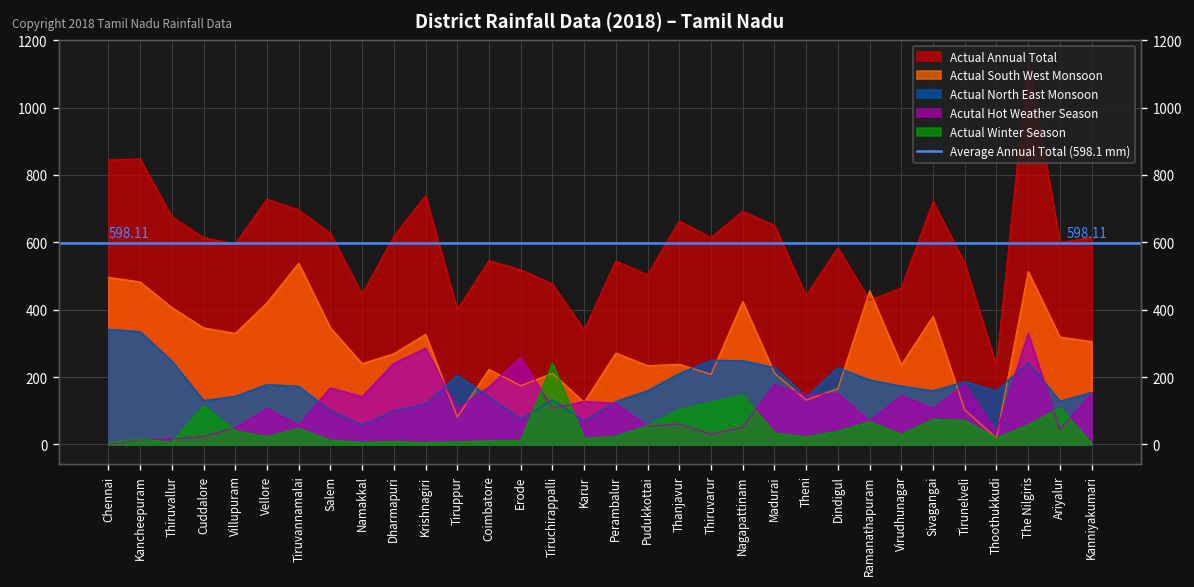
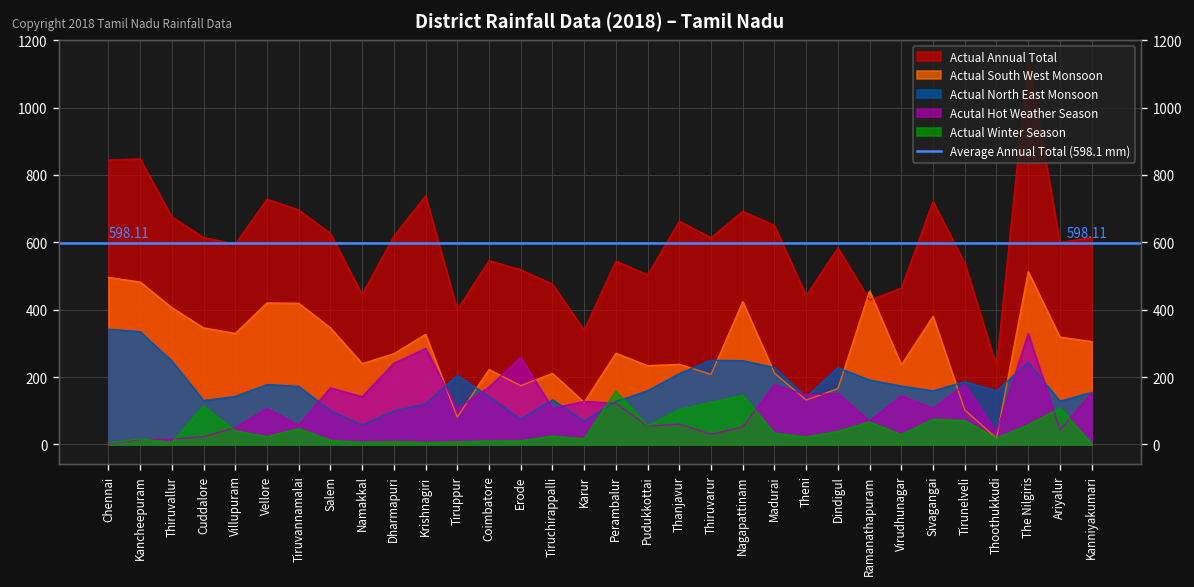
  {
    "Actual Annual Total": {
      "Chennai": 840,
      "Kancheepuram": 850,
      "Cuddalore": 610,
      "Villupuram": 590,
      "Vellore": 730,
      "Tiruvannamalai": 700,
      "Salem": 630,
      "Namakkal": 450,
      "Dharmapuri": 620,
      "Krishnagiri": 740,
      "Tiruppur": 400,
      "Coimbatore": 550,
      "Erode": 520,
      "Tiruchirappalli": 480,
      "Karur": 340,
      "Perambalur": 540,
      "Pudukkottai": 500,
      "Thanjavur": 660,
      "Thiruvarur": 610,
      "Nagapattinam": 690,
      "Madurai": 650,
      "Theni": 440,
      "Dindigul": 580,
      "Ramanathapuram": 430,
      "Virudhunagar": 460,
      "Sivagangai": 720,
      "Tirunelveli": 540,
      "Thoothukkudi": 230,
      "Ariyalur": 600
    },
    "Actual South West Monsoon": {
      "Chennai": 500,
      "Kancheepuram": 480,
      "Thiruvallur": 410,
      "Cuddalore": 350,
      "Villupuram": 330,
      "Vellore": 420,
-     "Tiruvannamalai": 540,
+     "Tiruvannamalai": 420,
      "Salem": 350,
      "Namakkal": 240,
      "Dharmapuri": 270,
      "Krishnagiri": 330,
      "Tiruppur": 80,
      "Coimbatore": 220,
      "Erode": 170,
      "Tiruchirappalli": 210,
      "Perambalur": 270,
      "Pudukkottai": 230,
      "Thanjavur": 240,
      "Thiruvarur": 210,
      "Nagapattinam": 420,
      "Madurai": 210,
      "Dindigul": 170,
      "Ramanathapuram": 460,
      "Virudhunagar": 240,
      "Sivagangai": 380,
      "Tirunelveli": 100,
      "The Nilgiris": 510,
      "Ariyalur": 320,
      "Kanniyakumari": 310
    },
    "Actual North East Monsoon": {
      "Chennai": 340,
      "Kancheepuram": 330,
      "Thiruvallur": 250,
      "Cuddalore": 130,
      "Villupuram": 140,
      "Vellore": 180,
      "Tiruvannamalai": 170,
      "Salem": 100,
      "Namakkal": 60,
      "Dharmapuri": 100,
      "Krishnagiri": 120,
      "Tiruppur": 210,
      "Coimbatore": 140,
      "Erode": 70,
      "Tiruchirappalli": 130,
      "Karur": 70,
      "Pudukkottai": 160,
      "Thanjavur": 210,
      "Thiruvarur": 250,
      "Nagapattinam": 250,
      "Madurai": 230,
      "Dindigul": 230,
      "Ramanathapuram": 190,
      "Virudhunagar": 170,
      "Sivagangai": 160,
      "Thoothukkudi": 160,
      "The Nilgiris": 240,
      "Ariyalur": 130
    },
    "Acutal Hot Weather Season": {
      "Thiruvallur": 20,
      "Cuddalore": 20,
      "Villupuram": 50,
      "Vellore": 110,
      "Tiruvannamalai": 60,
      "Salem": 170,
      "Namakkal": 140,
      "Dharmapuri": 240,
      "Krishnagiri": 290,
      "Tiruppur": 110,
      "Coimbatore": 170,
      "Erode": 260,
      "Tiruchirappalli": 110,
      "Thanjavur": 60,
      "Thiruvarur": 30,
      "Nagapattinam": 50,
      "Madurai": 180,
      "Dindigul": 150,
      "Virudhunagar": 140,
      "Sivagangai": 110,
      "Thoothukkudi": 40,
      "The Nilgiris": 330,
      "Ariyalur": 40
    },
    "Actual Winter Season": {
      "Thiruvallur": 10,
      "Cuddalore": 110,
      "Villupuram": 40,
      "Vellore": 20,
      "Tiruvannamalai": 50,
      "Salem": 10,
      "Namakkal": 10,
      "Dharmapuri": 10,
      "Krishnagiri": 10,
      "Tiruppur": 10,
      "Coimbatore": 10,
      "Erode": 10,
-     "Tiruchirappalli": 240,
+     "Tiruchirappalli": 20,
      "Karur": 20,
-     "Perambalur": 20,
+     "Perambalur": 160,
      "Thanjavur": 100,
      "Thiruvarur": 130,
      "Nagapattinam": 150,
      "Madurai": 30,
      "Theni": 20,
      "Dindigul": 40,
      "Virudhunagar": 30,
      "Sivagangai": 70,
      "Tirunelveli": 70,
      "The Nilgiris": 60,
      "Ariyalur": 110,
      "Kanniyakumari": 0
    }
  }
